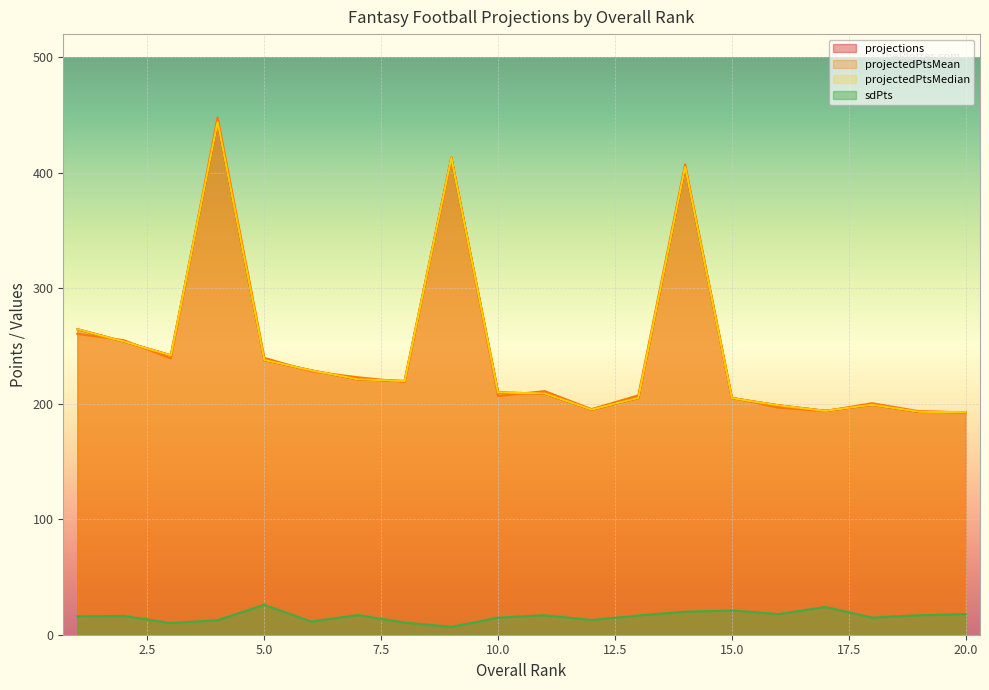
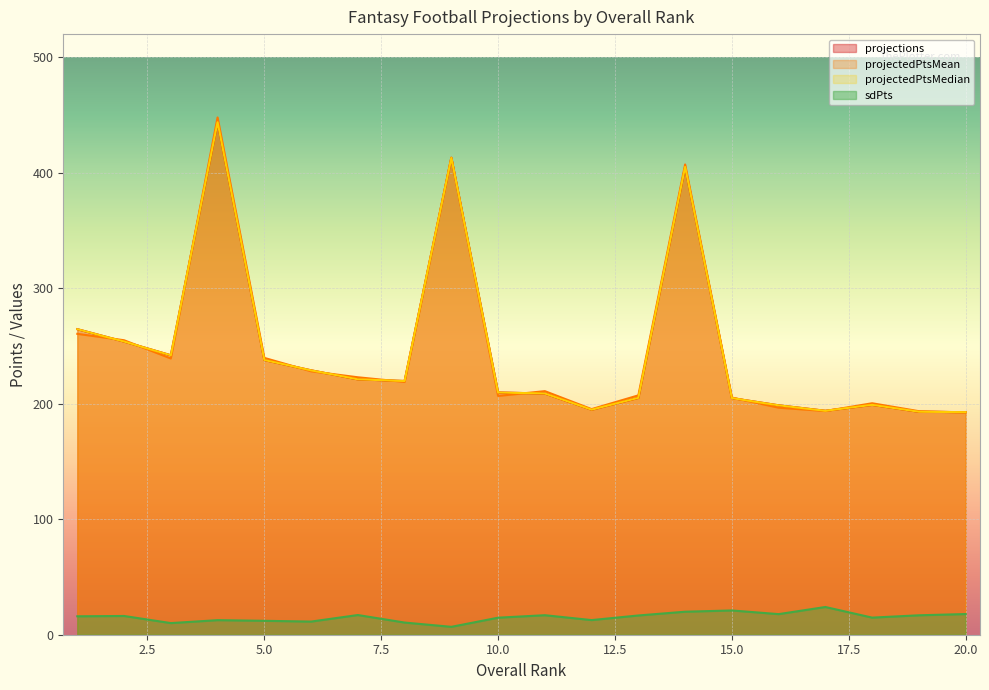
  {
    "sdPts": {
-     "5.0": 26,
+     "5.0": 12,
      "10.0": 15,
      "15.0": 21,
      "20.0": 18
    }
  }
